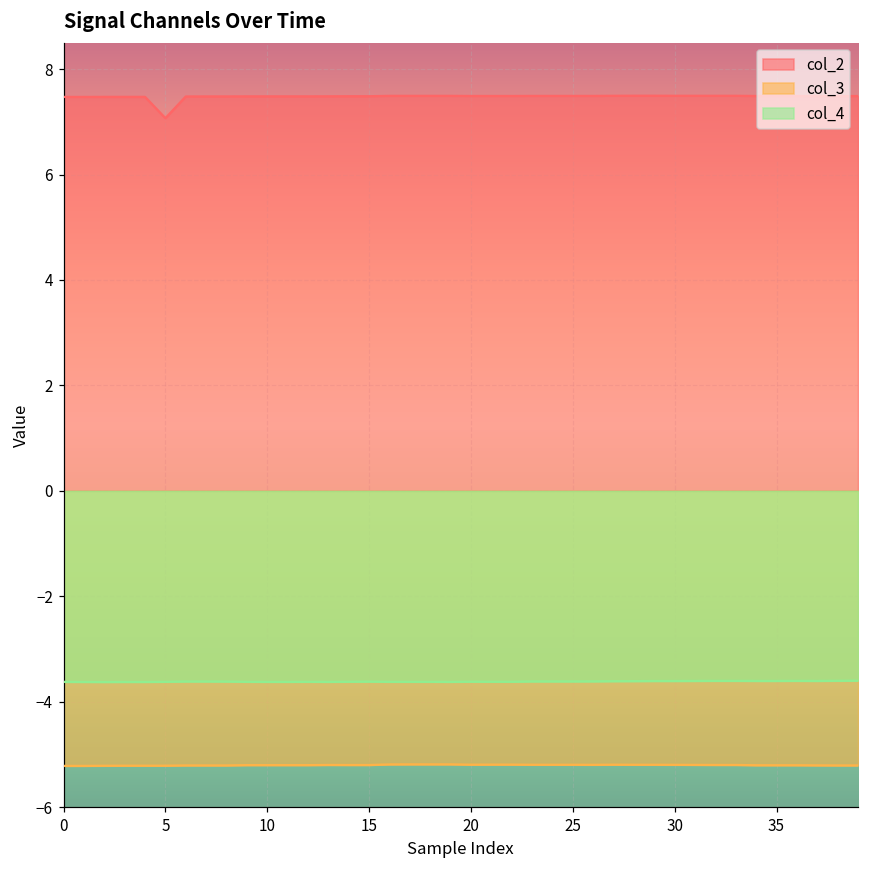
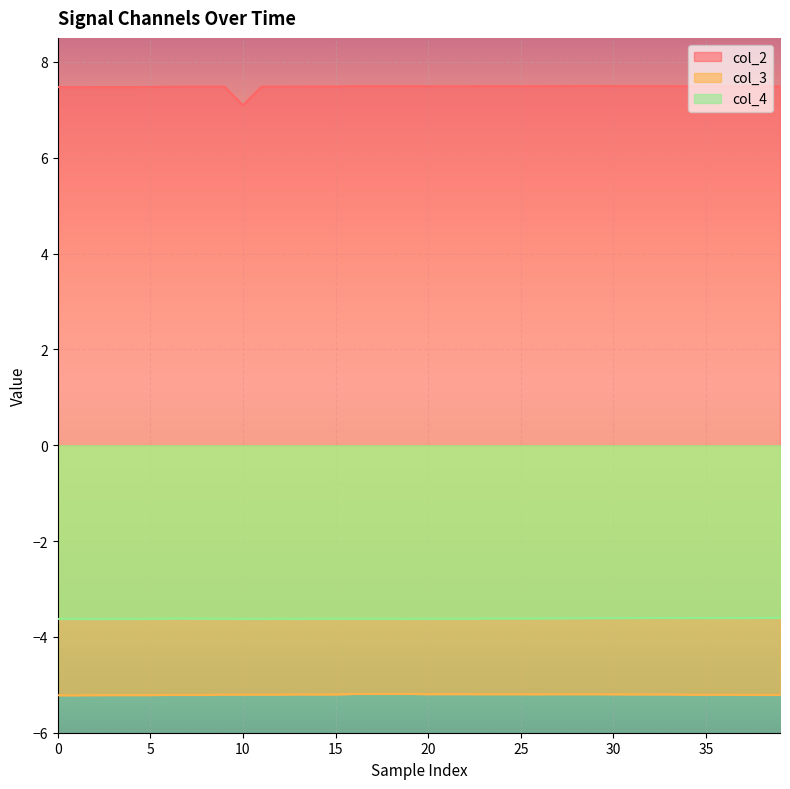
  {
    "col_2": {
      "0": 7.5,
-     "5": 7.1,
-     "10": 7.5,
+     "5": 7.5,
+     "10": 7.1,
      "15": 7.5,
      "20": 7.5,
      "25": 7.5,
      "30": 7.5
    }
  }
